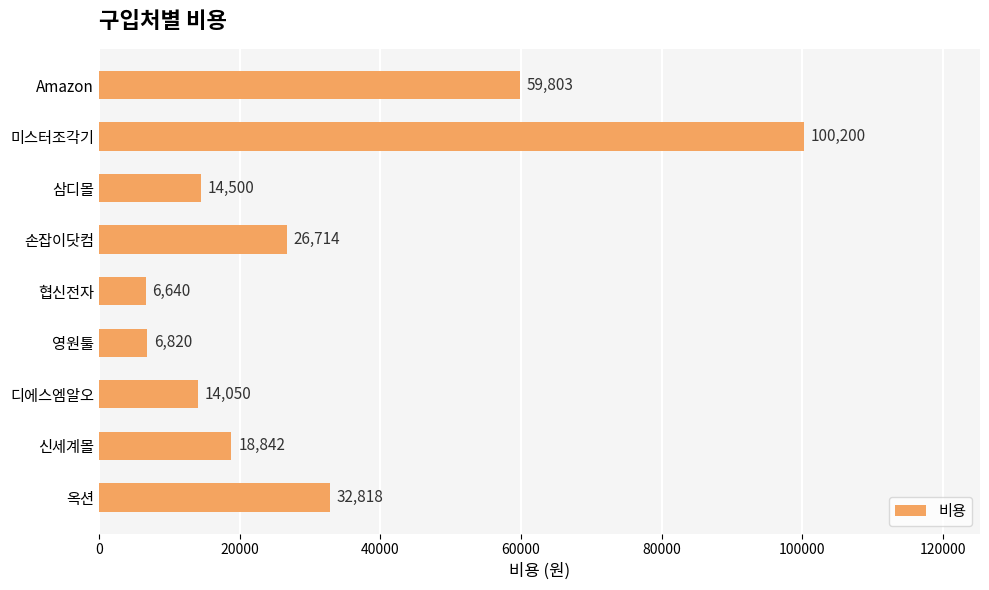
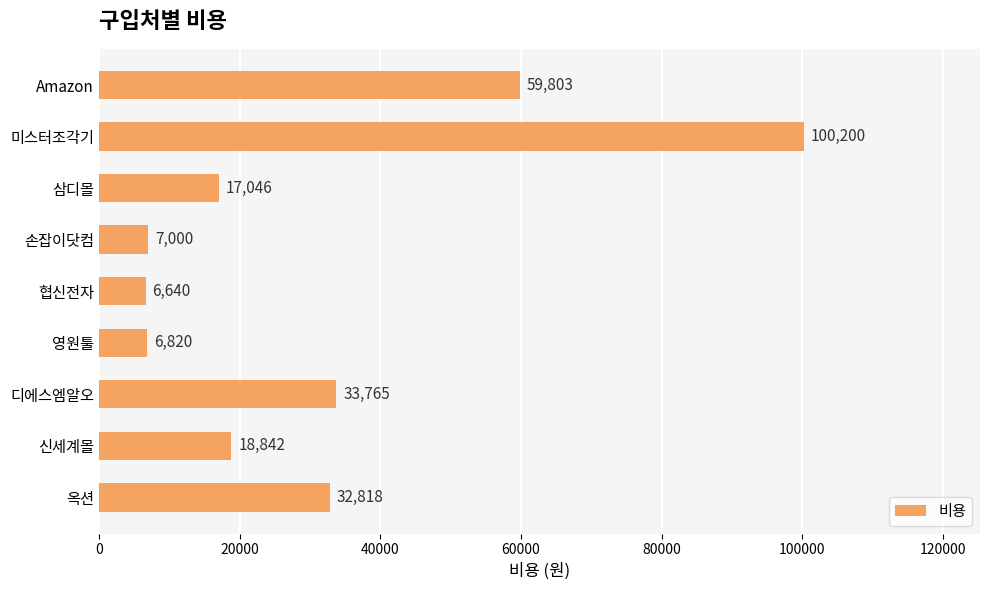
  {
    "Amazon": "59,803",
    "미스터조각기": "100,200",
-   "삼디몰": "14,500",
-   "손잡이닷컴": "26,714",
+   "삼디몰": "17,046",
+   "손잡이닷컴": "7,000",
    "협신전자": "6,640",
    "영원툴": "6,820",
-   "디에스엠알오": "14,050",
+   "디에스엠알오": "33,765",
    "신세계몰": "18,842",
    "옥션": "32,818"
  }
